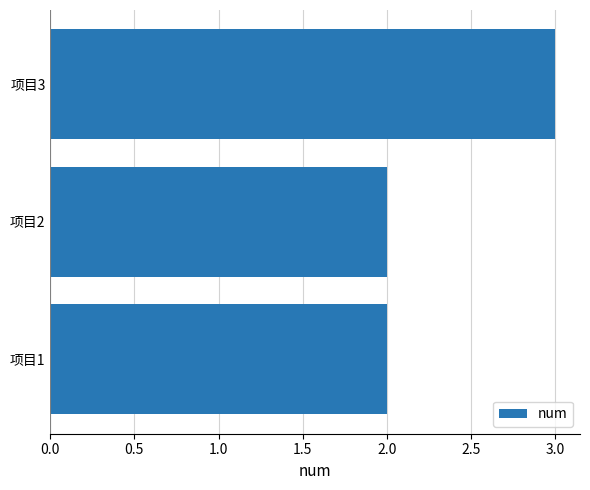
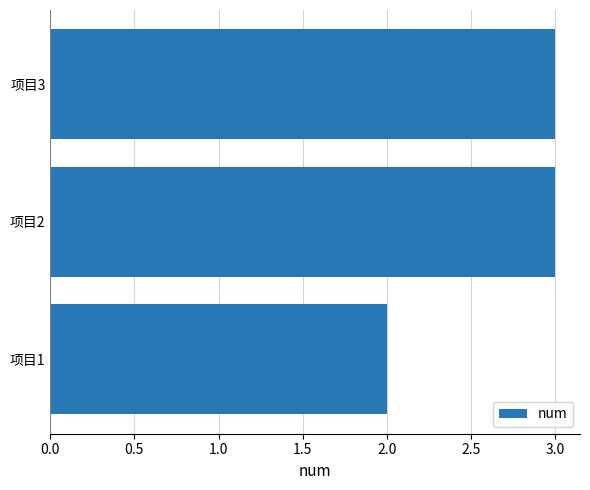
  {
    "项目3": 3,
-   "项目2": 2,
+   "项目2": 3,
    "项目1": 2
  }
